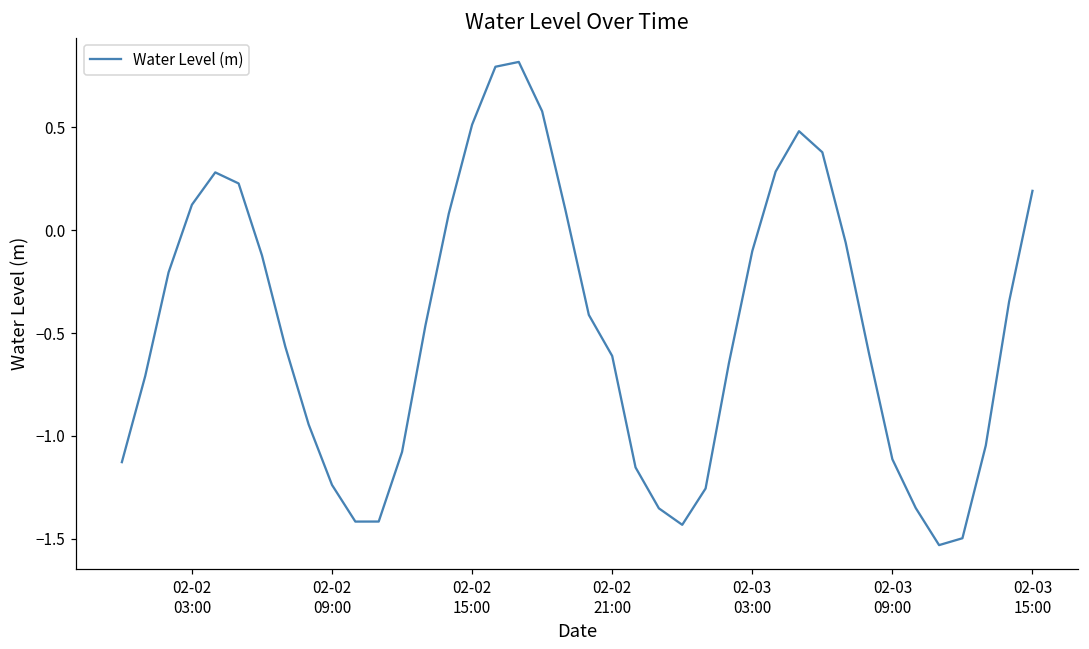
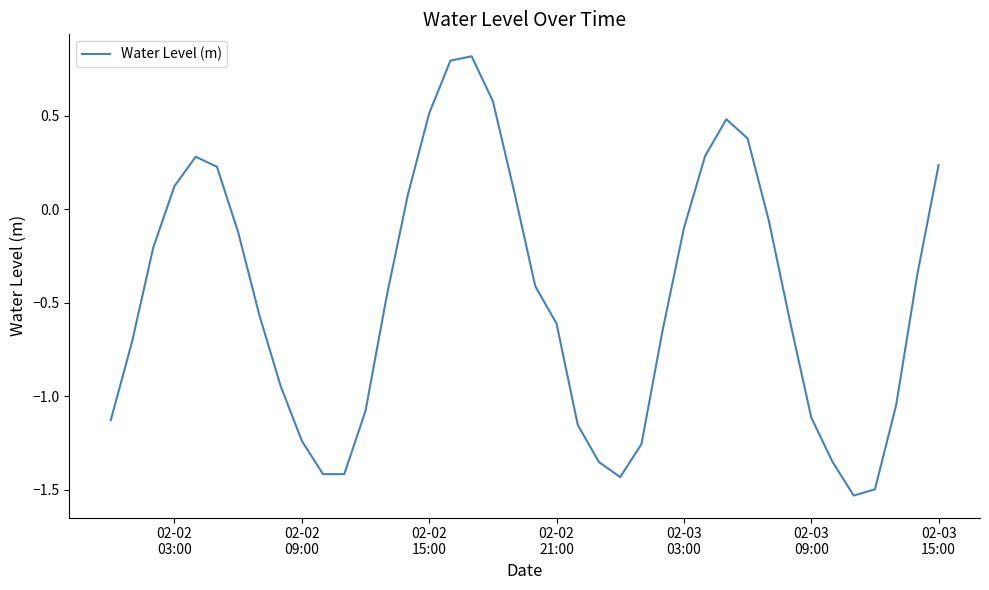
  {
    "02-02 03:00": 0.12,
    "02-02 09:00": -1.24,
    "02-02 15:00": 0.51,
    "02-02 21:00": -0.61,
    "02-03 03:00": -0.10,
    "02-03 09:00": -1.11,
-   "02-03 15:00": 0.19
+   "02-03 15:00": 0.24
  }
